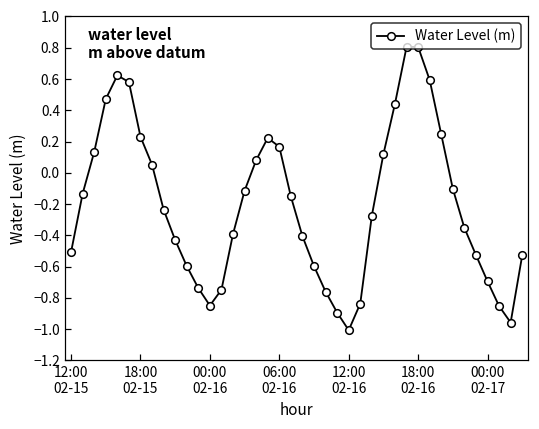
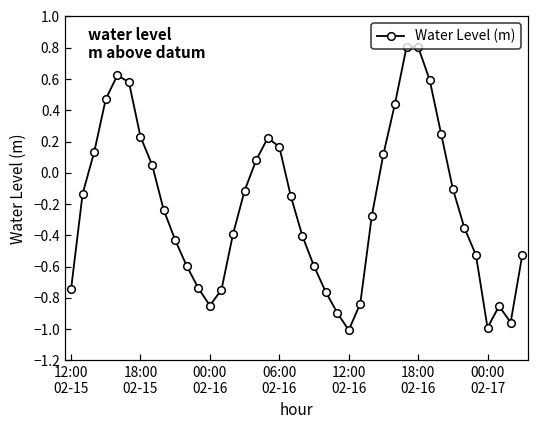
  {
-   "12:00 02-15": -0.51,
+   "12:00 02-15": -0.74,
    "18:00 02-15": 0.23,
    "00:00 02-16": -0.85,
    "06:00 02-16": 0.17,
    "12:00 02-16": -1.01,
-   "00:00 02-17": -0.69
+   "00:00 02-17": -0.99
  }
